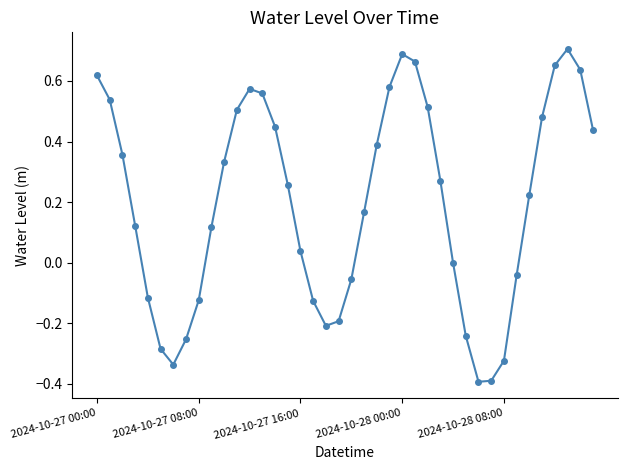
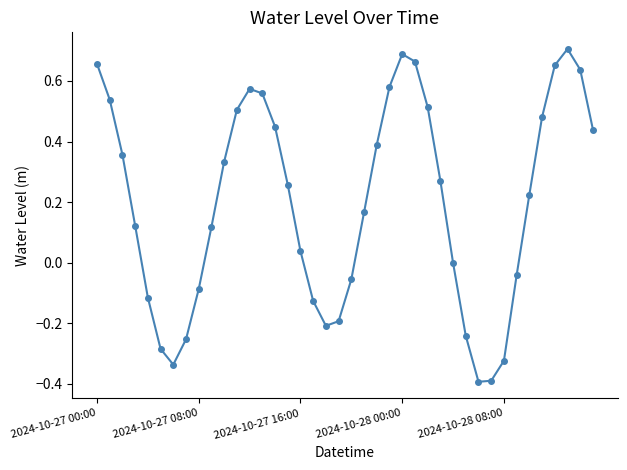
  {
-   "2024-10-27 00:00": 0.62,
-   "2024-10-27 08:00": -0.12,
+   "2024-10-27 00:00": 0.66,
+   "2024-10-27 08:00": -0.09,
    "2024-10-27 16:00": 0.04,
    "2024-10-28 00:00": 0.69,
    "2024-10-28 08:00": -0.32
  }
